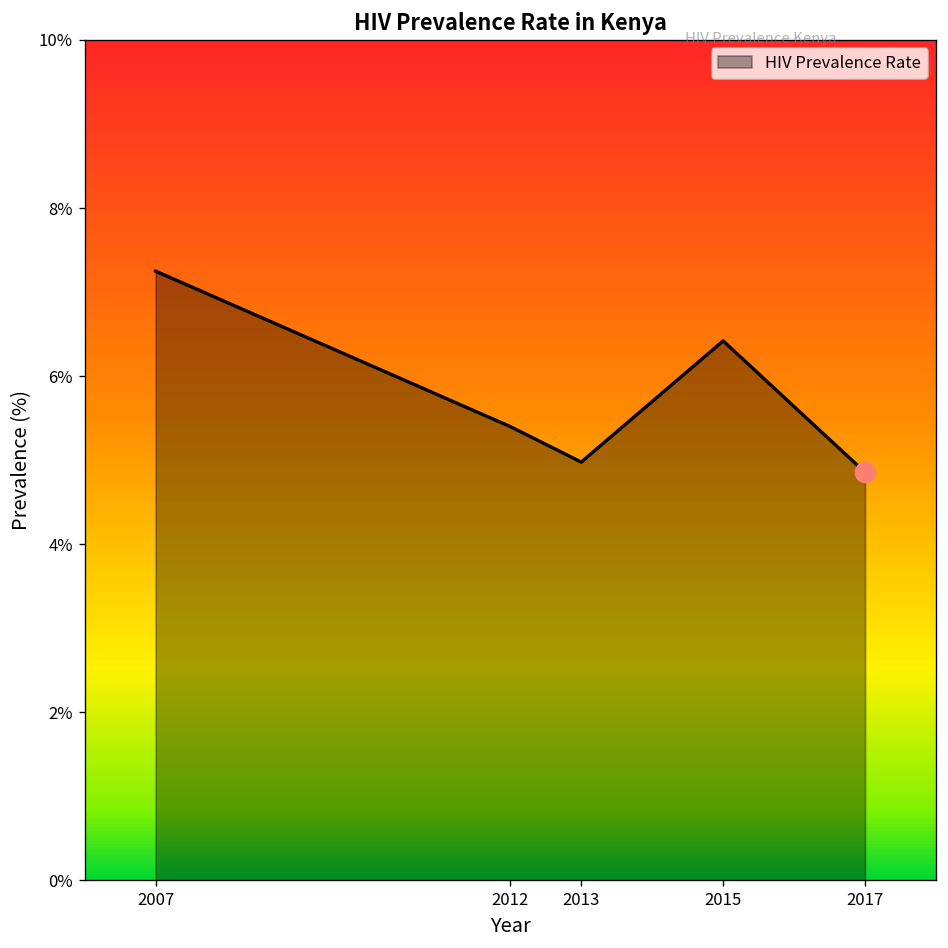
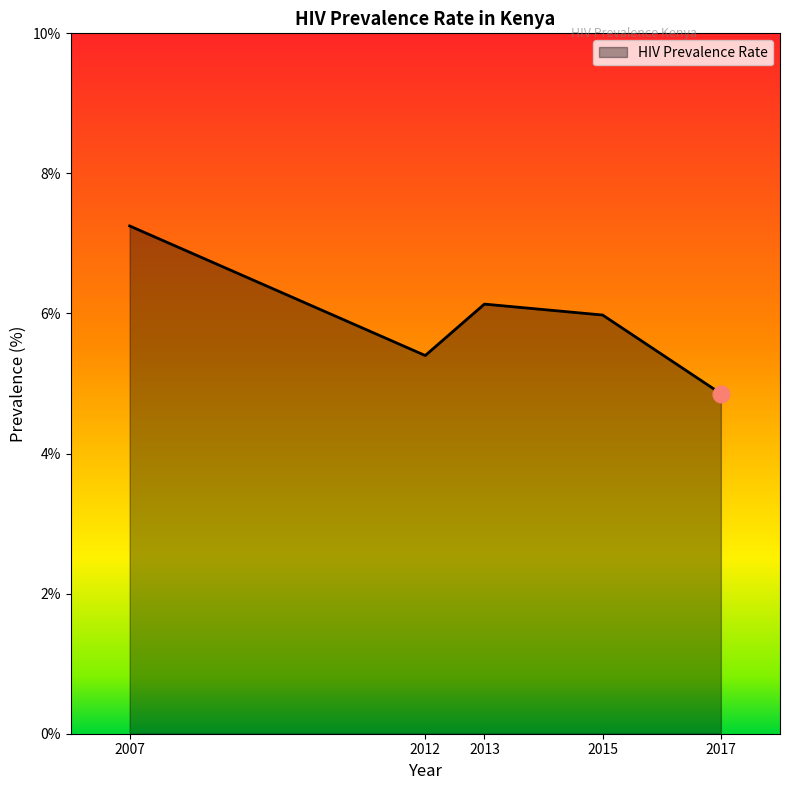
  {
    "HIV Prevalence Rate": {
      "2007": "7.3%",
      "2012": "5.4%",
-     "2013": "5.0%",
-     "2015": "6.4%"
+     "2013": "6.1%",
+     "2015": "6.0%"
    }
  }
